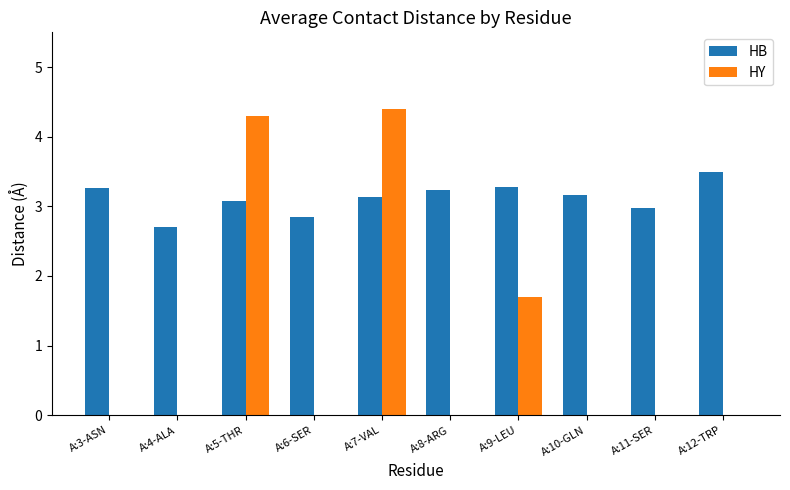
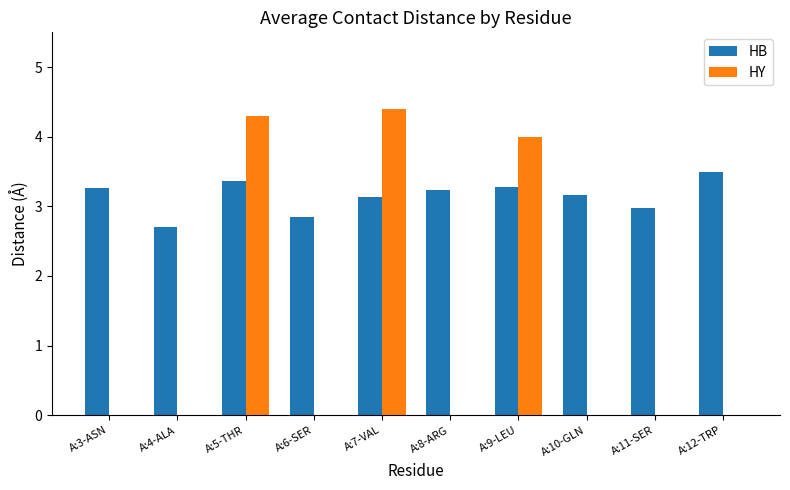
  {
    "HB": {
      "A:3-ASN": 3.3,
      "A:4-ALA": 2.7,
-     "A:5-THR": 3.1,
+     "A:5-THR": 3.4,
      "A:6-SER": 2.9,
      "A:7-VAL": 3.1,
      "A:8-ARG": 3.2,
      "A:9-LEU": 3.3,
      "A:10-GLN": 3.2,
      "A:11-SER": 3.0,
      "A:12-TRP": 3.5
    },
    "HY": {
      "A:3-ASN": 0.0,
      "A:4-ALA": 0.0,
      "A:5-THR": 4.3,
      "A:6-SER": 0.0,
      "A:7-VAL": 4.4,
      "A:8-ARG": 0.0,
-     "A:9-LEU": 1.7,
+     "A:9-LEU": 4.0,
      "A:10-GLN": 0.0,
      "A:11-SER": 0.0,
      "A:12-TRP": 0.0
    }
  }
